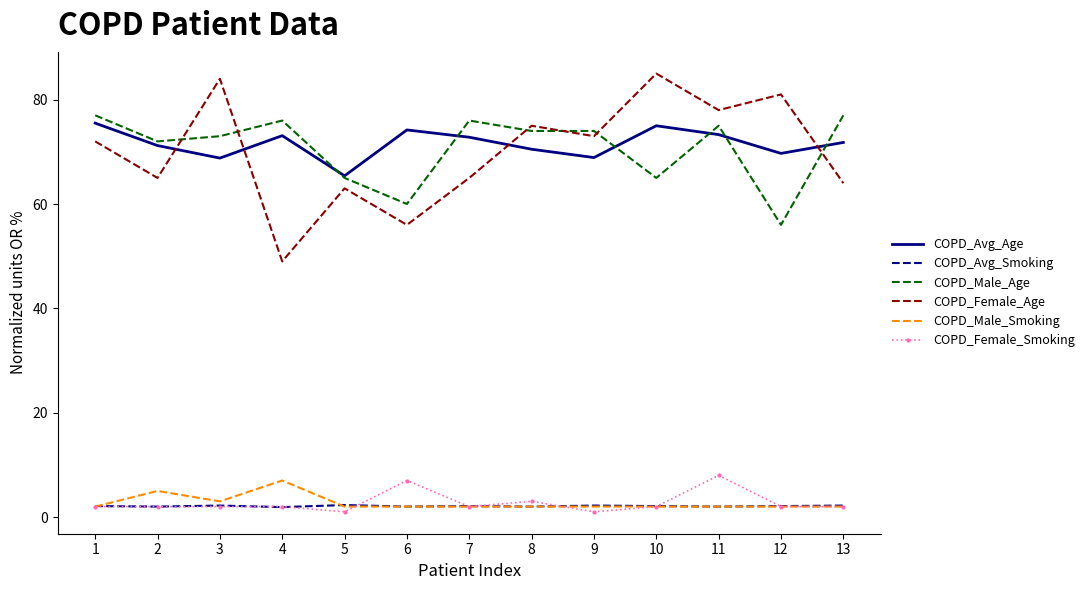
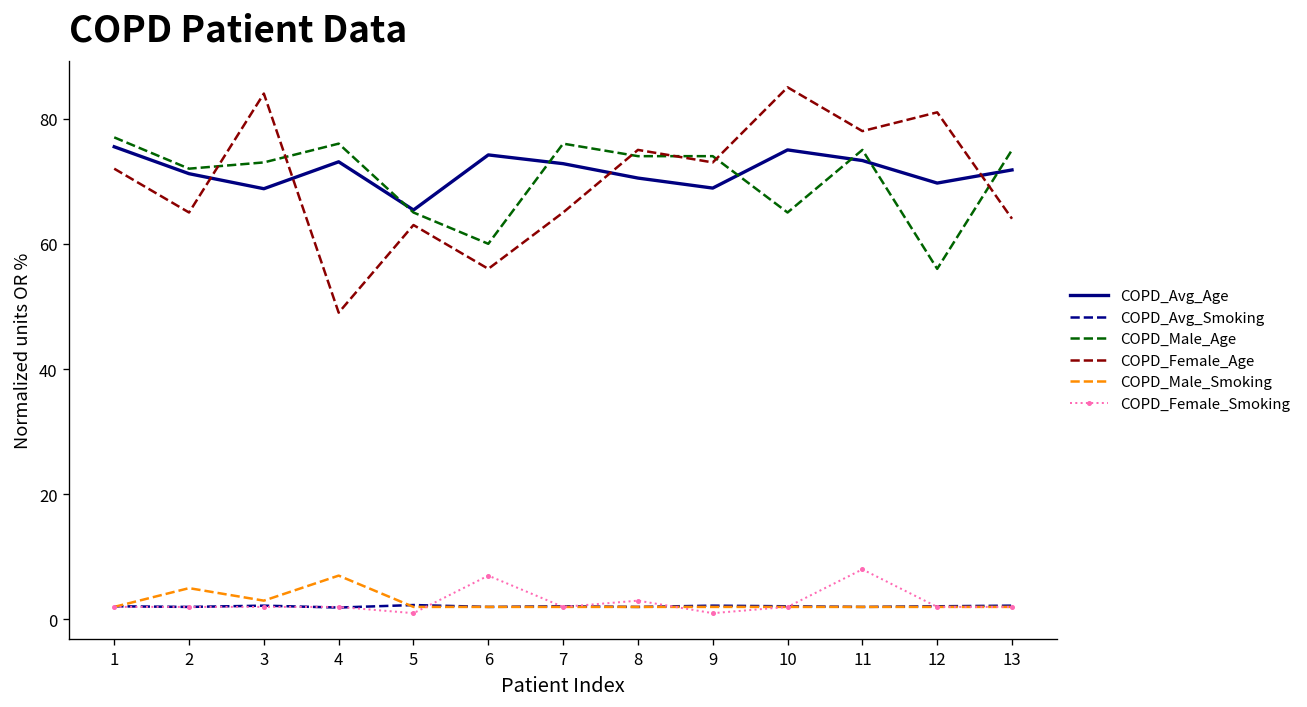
  {
    "COPD_Male_Age": {
      "1": 77,
      "2": 72,
      "3": 73,
      "4": 76,
      "6": 60,
      "7": 76,
      "8": 74,
      "9": 74,
      "10": 65,
      "11": 75,
      "12": 56,
-     "13": 77
+     "13": 75
    },
    "COPD_Female_Age": {
      "1": 72,
      "2": 65,
      "3": 84,
      "4": 49,
      "5": 63,
      "6": 56,
      "7": 65,
      "8": 75,
      "9": 73,
      "10": 85,
      "11": 78,
      "12": 81,
      "13": 64
    },
    "COPD_Male_Smoking": {
      "2": 5,
      "3": 3,
      "4": 7
    },
    "COPD_Female_Smoking": {
      "5": 1,
      "6": 7,
      "8": 3,
      "9": 1,
      "11": 8
    }
  }
